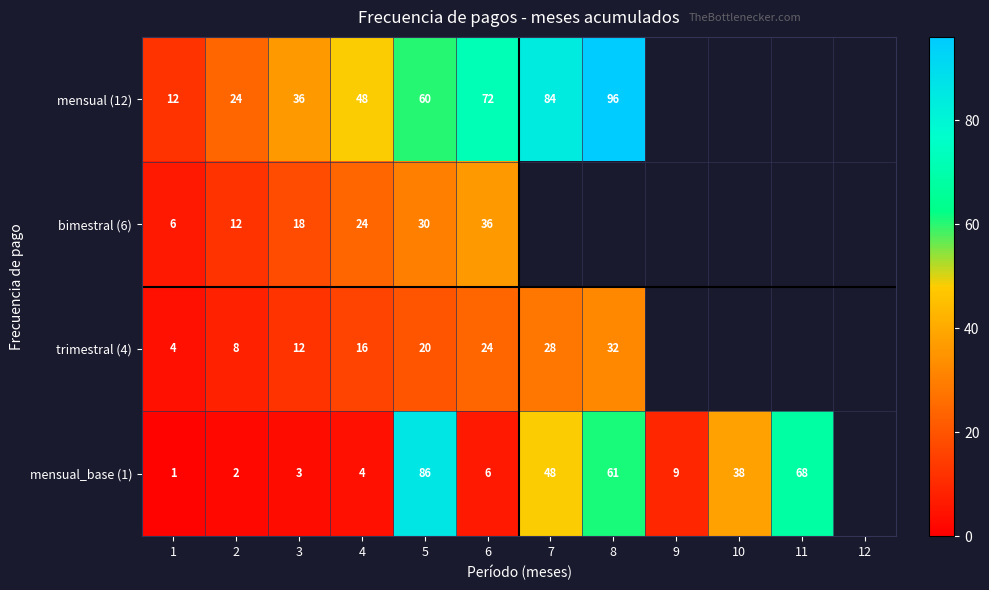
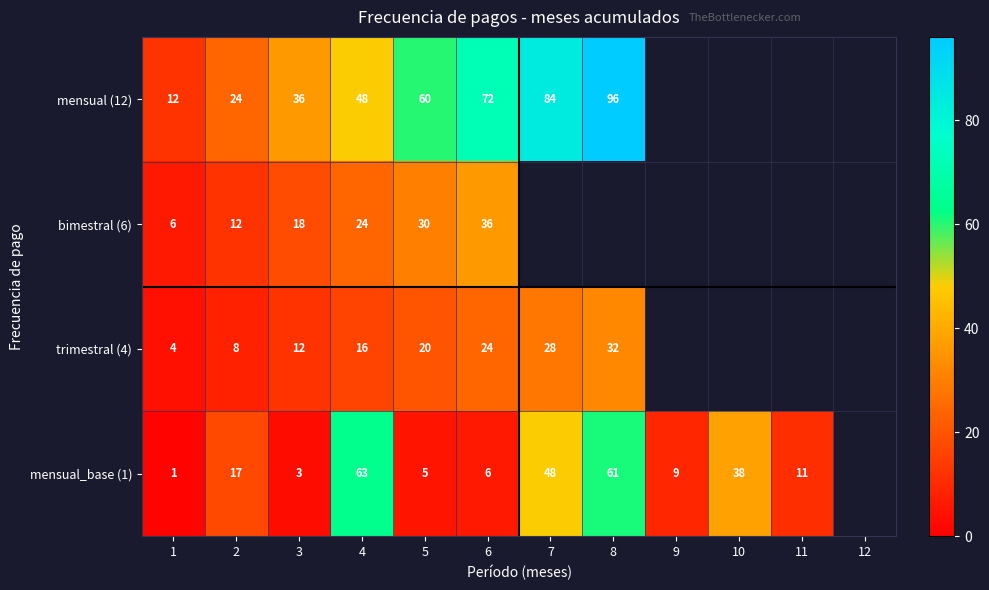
  {
    "mensual (12)": {
      "1": 12,
      "2": 24,
      "3": 36,
      "4": 48,
      "5": 60,
      "6": 72,
      "7": 84,
      "8": 96
    },
    "bimestral (6)": {
      "1": 6,
      "2": 12,
      "3": 18,
      "4": 24,
      "5": 30,
      "6": 36
    },
    "trimestral (4)": {
      "1": 4,
      "2": 8,
      "3": 12,
      "4": 16,
      "5": 20,
      "6": 24,
      "7": 28,
      "8": 32
    },
    "mensual_base (1)": {
      "1": 1,
-     "2": 2,
+     "2": 17,
      "3": 3,
-     "4": 4,
-     "5": 86,
+     "4": 63,
+     "5": 5,
      "6": 6,
      "7": 48,
      "8": 61,
      "9": 9,
      "10": 38,
-     "11": 68
+     "11": 11
    }
  }
